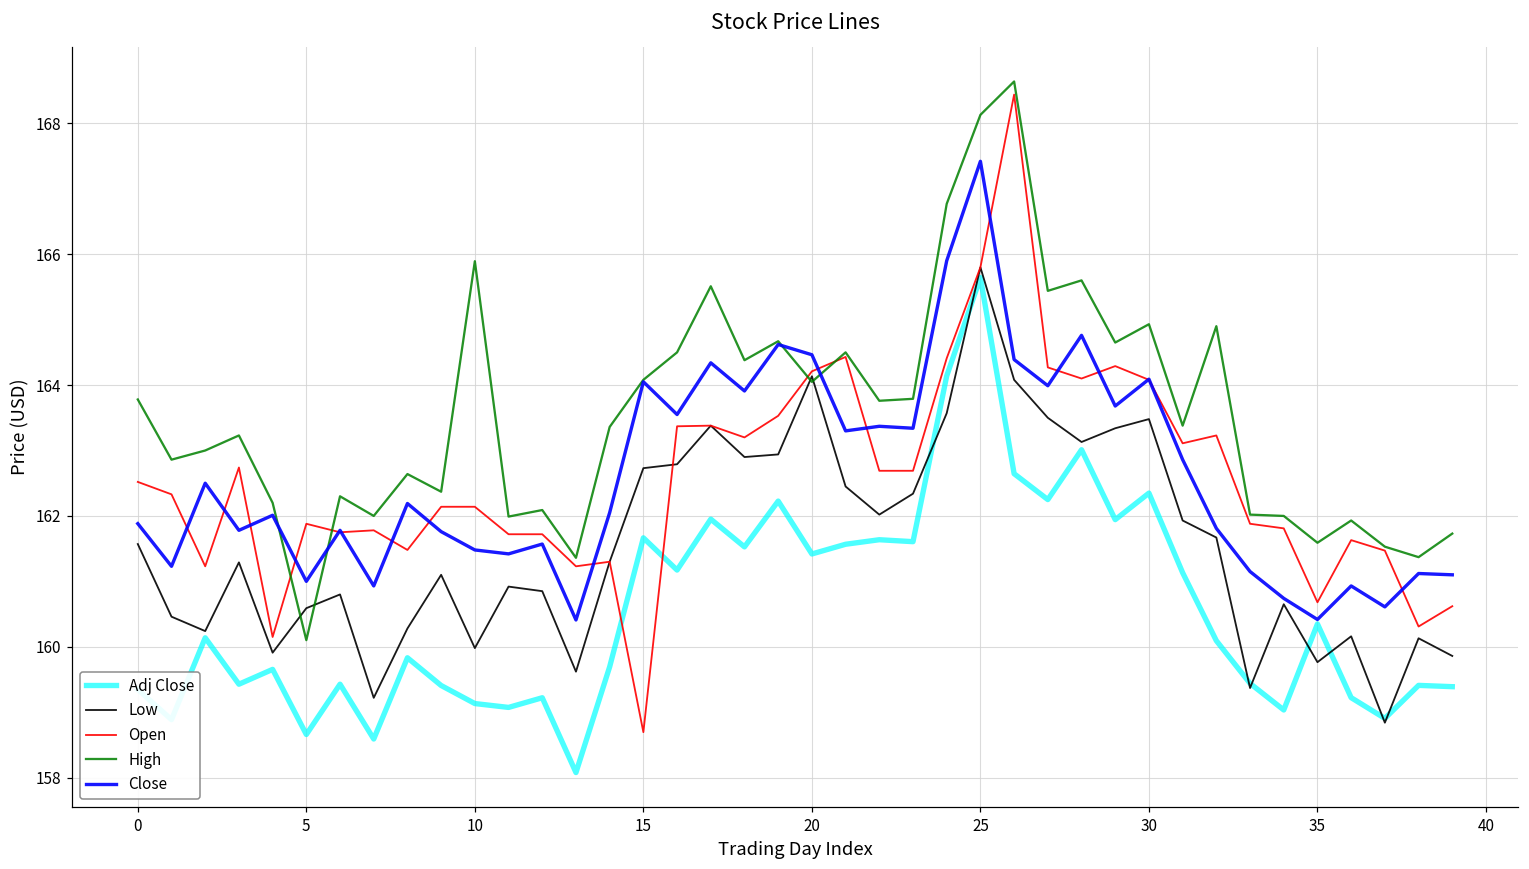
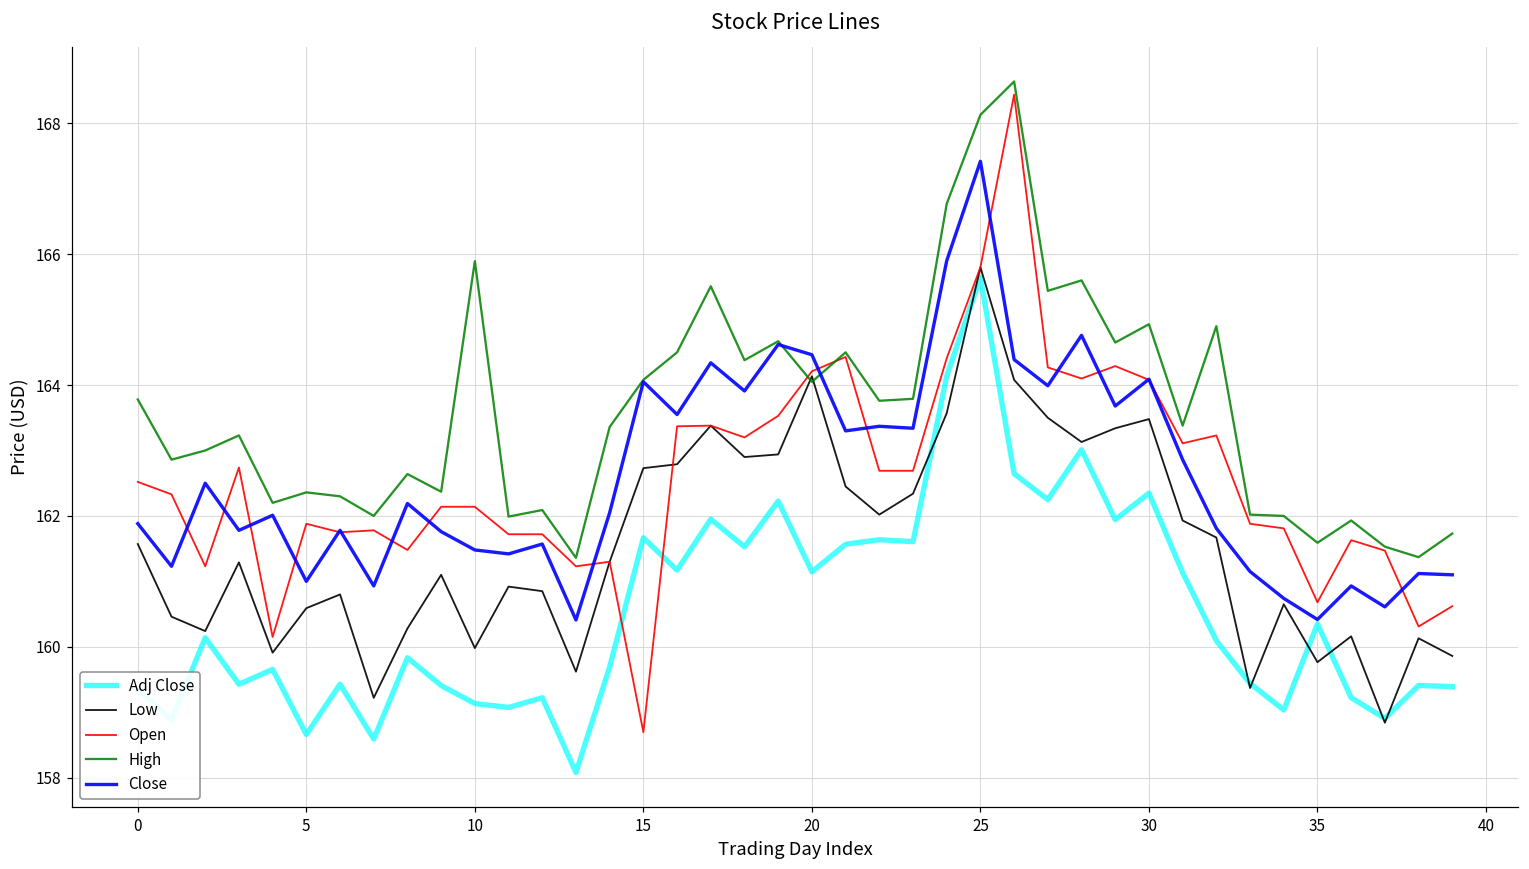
  {
    "Adj Close": {
      "5": 158.7,
      "10": 159.1,
      "15": 161.7,
-     "20": 161.4,
+     "20": 161.1,
      "25": 165.6,
      "30": 162.3,
      "35": 160.3
    },
    "Low": {
      "0": 161.6,
      "5": 160.6,
      "10": 160.0,
      "15": 162.7,
      "20": 164.1,
      "30": 163.5,
      "35": 159.8
    },
    "Open": {
      "0": 162.5,
      "5": 161.9,
      "10": 162.1,
      "15": 158.7,
      "20": 164.2,
      "35": 160.7
    },
    "High": {
      "0": 163.8,
-     "5": 160.1,
+     "5": 162.4,
      "10": 165.9,
      "20": 164.0,
      "25": 168.1,
      "30": 164.9,
      "35": 161.6
    },
    "Close": {
      "0": 161.9,
      "5": 161.0,
      "10": 161.5,
      "20": 164.5,
      "25": 167.4,
      "35": 160.4
    }
  }
